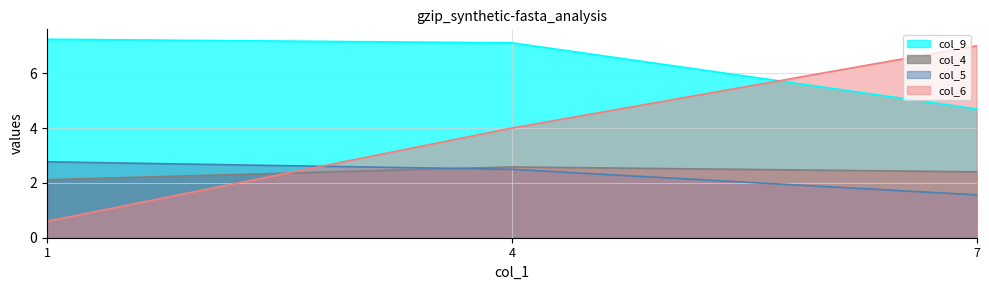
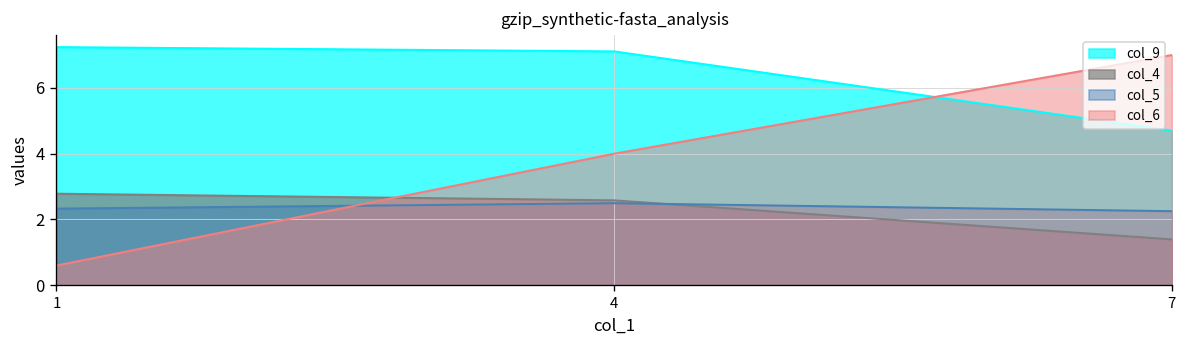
  {
    "col_9": {
      "1": 7.2,
      "4": 7.1,
      "7": 4.7
    },
    "col_4": {
-     "1": 2.1,
-     "7": 2.4
+     "1": 2.8,
+     "7": 1.4
    },
    "col_5": {
-     "1": 2.8,
-     "7": 1.6
+     "1": 2.3,
+     "7": 2.3
    },
    "col_6": {
      "1": 0.6,
      "4": 4.0,
      "7": 7.0
    }
  }
